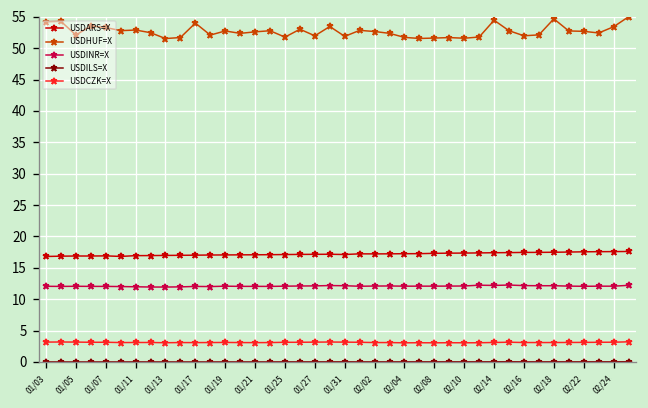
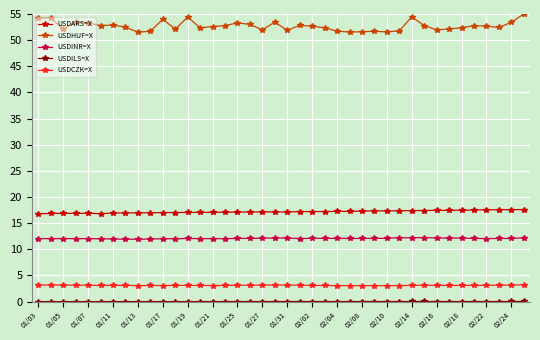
  {
    "USDARS=X": {
      "01/03": 17,
      "01/05": 17,
      "01/07": 17,
      "01/11": 17,
      "01/13": 17,
      "01/17": 17,
      "01/19": 17,
      "01/21": 17,
      "01/25": 17,
      "01/27": 17,
      "01/31": 17,
      "02/02": 17,
      "02/04": 17,
      "02/08": 17,
      "02/10": 17,
      "02/14": 17,
      "02/16": 17,
      "02/18": 17,
      "02/22": 18,
      "02/24": 18
    },
    "USDHUF=X": {
      "01/11": 53,
      "01/13": 52,
      "01/17": 54,
-     "01/19": 53,
+     "01/19": 54,
      "01/21": 53,
-     "01/25": 52,
+     "01/25": 53,
      "01/27": 52,
      "01/31": 52,
      "02/02": 53,
      "02/04": 52,
      "02/08": 52,
      "02/10": 52,
      "02/14": 54,
      "02/16": 52,
-     "02/18": 55,
+     "02/18": 52,
      "02/22": 53,
      "02/24": 53
    },
    "USDINR=X": {
      "01/03": 12,
      "01/05": 12,
      "01/07": 12,
      "01/11": 12,
      "01/13": 12,
      "01/17": 12,
      "01/19": 12,
      "01/21": 12,
      "01/25": 12,
      "01/27": 12,
      "01/31": 12,
      "02/02": 12,
      "02/04": 12,
      "02/08": 12,
      "02/10": 12,
      "02/14": 12,
      "02/16": 12,
      "02/18": 12,
      "02/22": 12,
      "02/24": 12
    },
    "USDILS=X": {
      "01/03": 0,
      "01/05": 0,
      "01/07": 0,
      "01/11": 0,
      "01/13": 0,
      "01/17": 0,
      "01/19": 0,
      "01/21": 0,
      "01/25": 0,
      "01/27": 0,
      "01/31": 0,
      "02/02": 0,
      "02/04": 0,
      "02/08": 0,
      "02/10": 0,
      "02/14": 0,
      "02/16": 0,
      "02/18": 0,
      "02/22": 0,
      "02/24": 0
    },
    "USDCZK=X": {
      "01/03": 3,
      "01/05": 3,
      "01/07": 3,
      "01/11": 3,
      "01/13": 3,
      "01/17": 3,
      "01/19": 3,
      "01/21": 3,
      "01/25": 3,
      "01/27": 3,
      "01/31": 3,
      "02/02": 3,
      "02/04": 3,
      "02/08": 3,
      "02/10": 3,
      "02/14": 3,
      "02/16": 3,
      "02/18": 3,
      "02/22": 3,
      "02/24": 3
    }
  }
